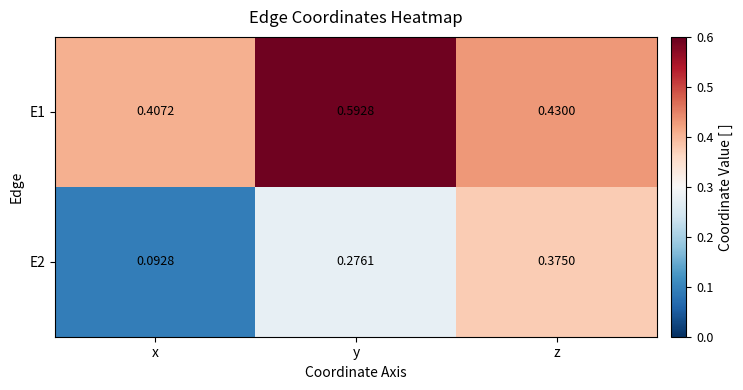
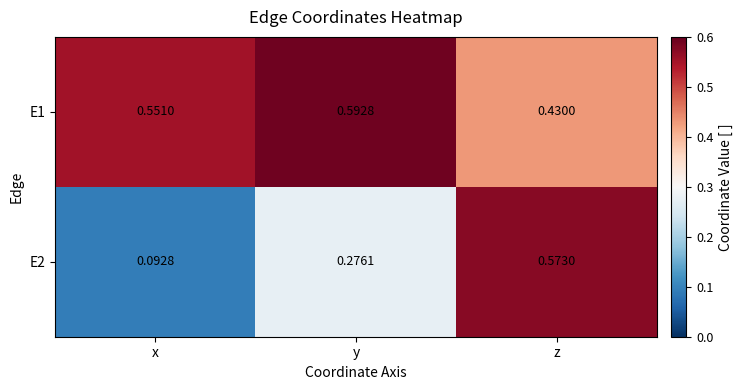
  {
    "E1": {
-     "x": 0.4072,
+     "x": 0.5510,
      "y": 0.5928,
      "z": 0.4300
    },
    "E2": {
      "x": 0.0928,
      "y": 0.2761,
-     "z": 0.3750
+     "z": 0.5730
    }
  }
